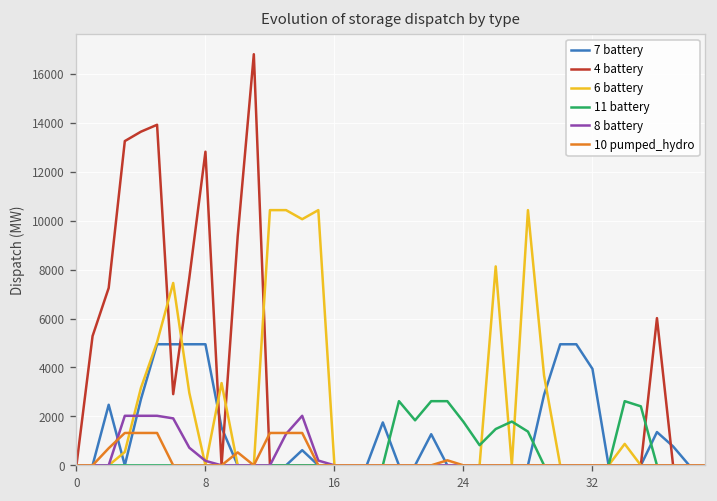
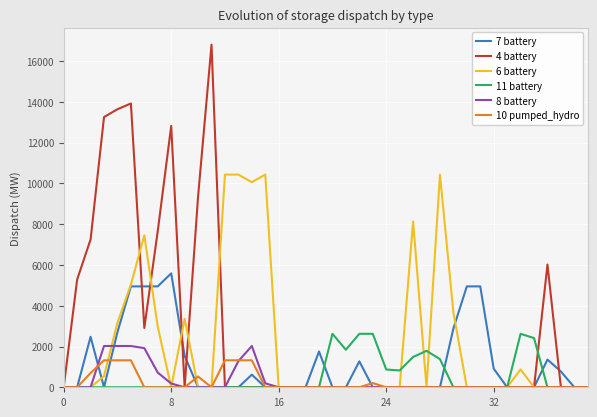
  {
    "7 battery": {
-     "8": 4900,
-     "32": 3900
+     "8": 5600,
+     "32": 900
    },
    "4 battery": {
      "8": 12800
    },
    "11 battery": {
-     "24": 1800
+     "24": 900
    },
    "8 battery": {
      "8": 200
    }
  }
